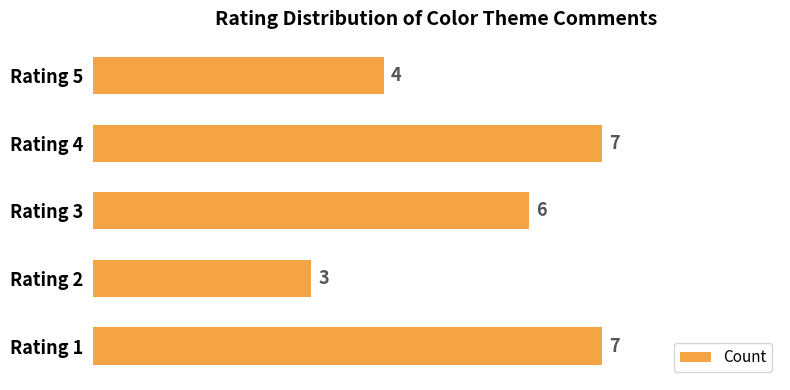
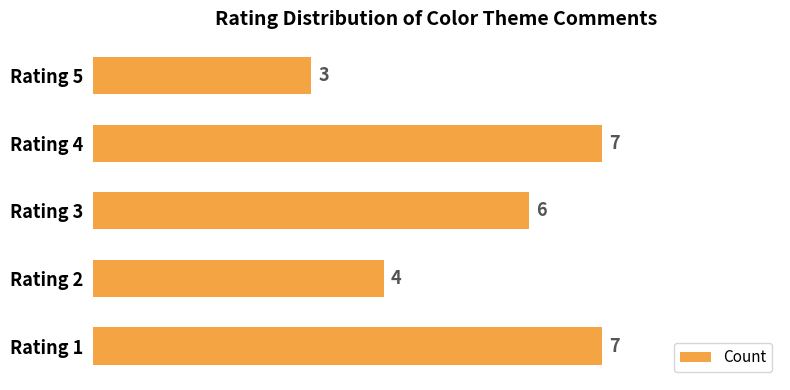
  {
-   "Rating 5": 4,
+   "Rating 5": 3,
    "Rating 4": 7,
    "Rating 3": 6,
-   "Rating 2": 3,
+   "Rating 2": 4,
    "Rating 1": 7
  }
